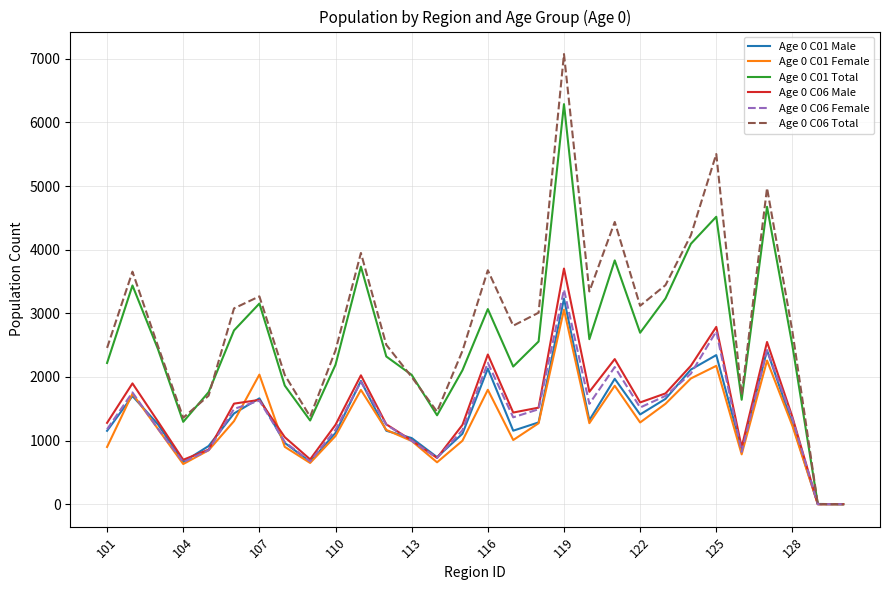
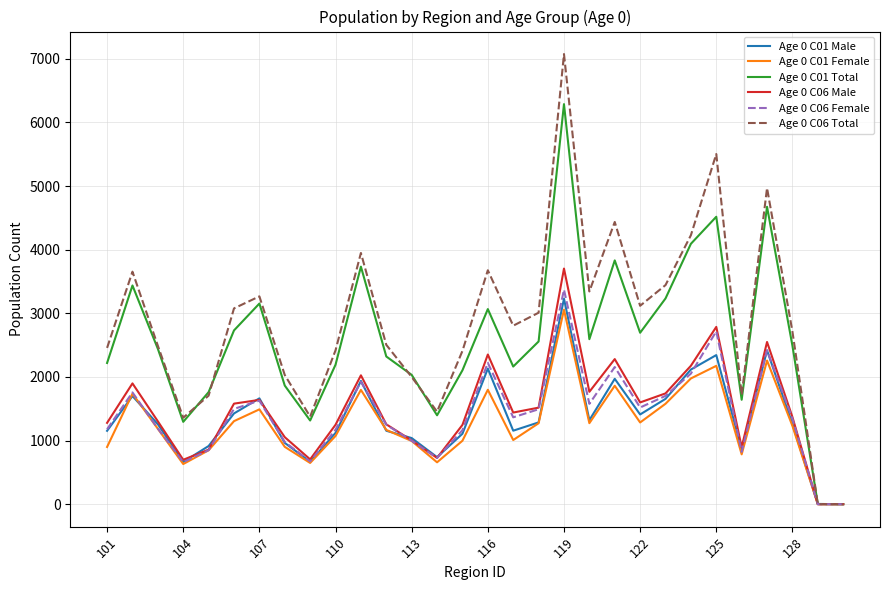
  {
    "Age 0 C01 Male": {
      "110": 1100,
      "116": 2100,
      "119": 3200,
      "122": 1400,
      "125": 2300
    },
    "Age 0 C01 Female": {
      "101": 900,
-     "107": 2000,
+     "107": 1500,
      "110": 1100,
      "116": 1800,
      "119": 3100,
      "122": 1300,
      "125": 2200
    },
    "Age 0 C01 Total": {
      "101": 2200,
      "104": 1300,
      "107": 3200,
      "110": 2200,
      "116": 3100,
      "119": 6300,
      "122": 2700,
      "125": 4500,
      "128": 2500
    },
    "Age 0 C06 Male": {
      "101": 1300,
      "110": 1200,
      "116": 2400,
      "119": 3700,
      "122": 1600,
      "125": 2800
    },
    "Age 0 C06 Female": {
      "110": 1200,
      "116": 2200,
      "119": 3400,
      "122": 1500,
      "125": 2700
    },
    "Age 0 C06 Total": {
      "101": 2500,
      "104": 1400,
      "107": 3300,
      "110": 2400,
      "116": 3700,
      "119": 7100,
      "122": 3100,
      "125": 5500,
      "128": 2700
    }
  }
